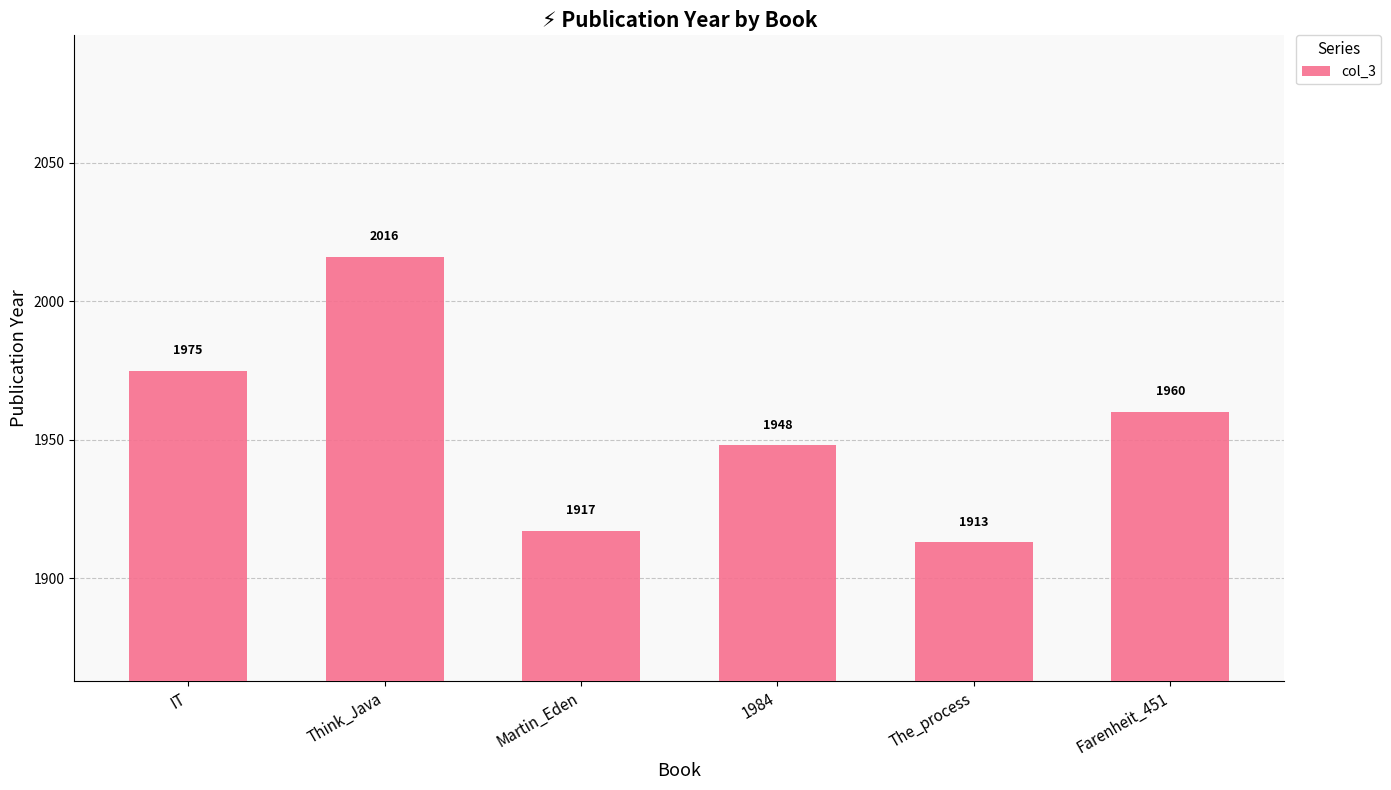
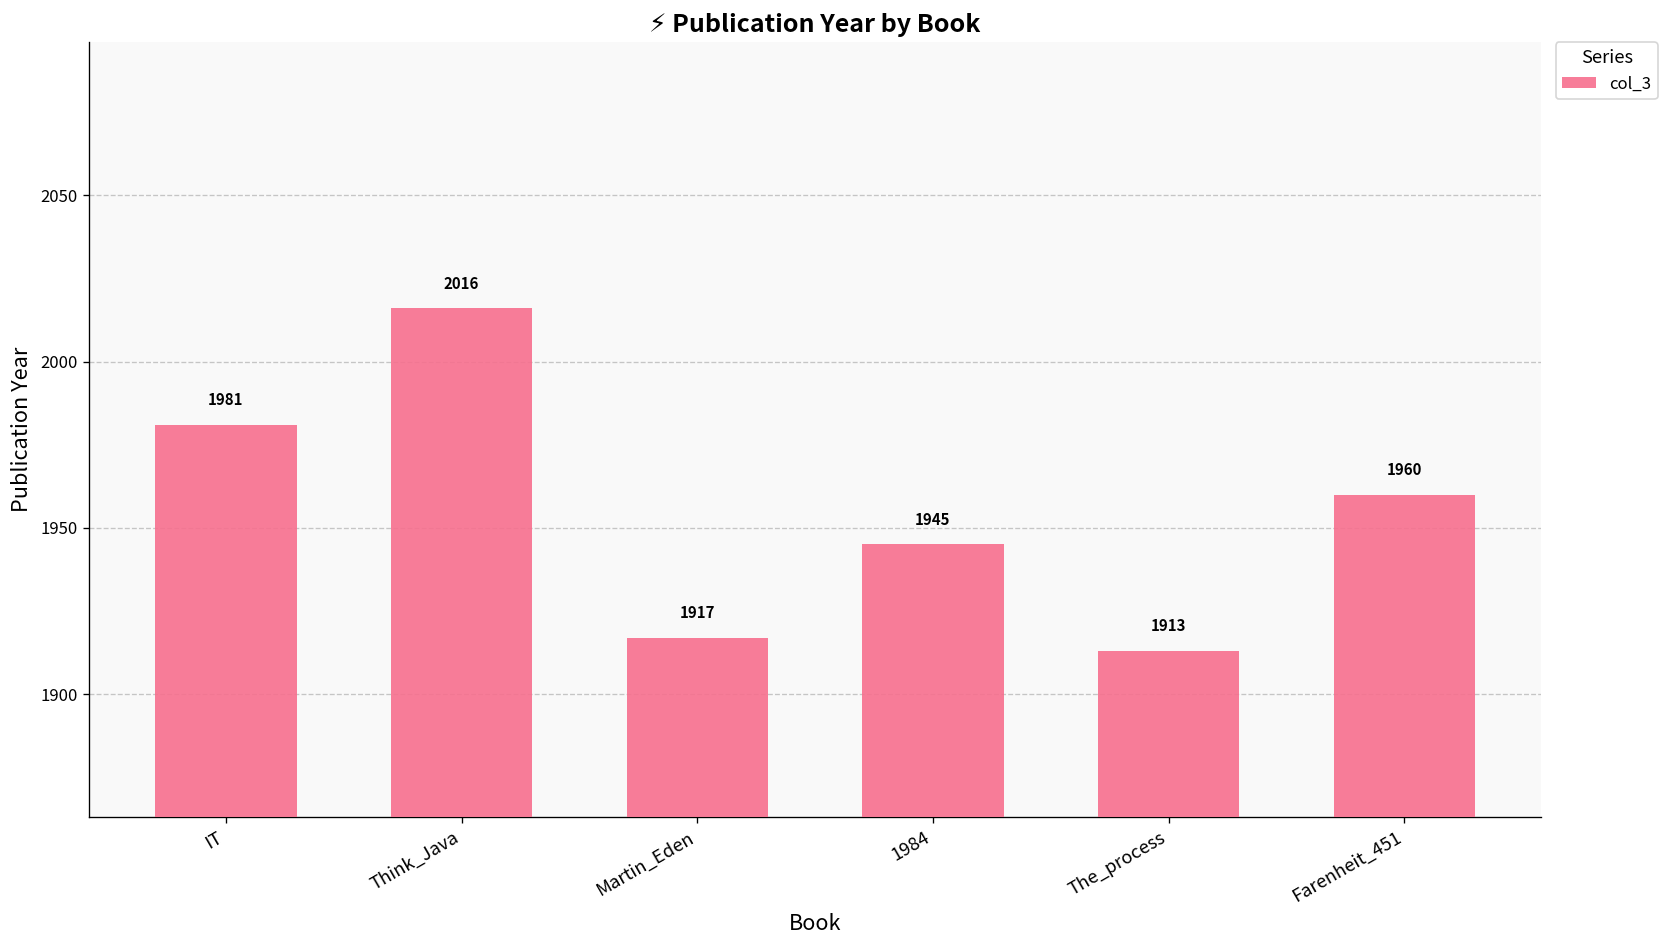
  {
-   "IT": 1975,
+   "IT": 1981,
    "Think_Java": 2016,
    "Martin_Eden": 1917,
-   "1984": 1948,
+   "1984": 1945,
    "The_process": 1913,
    "Farenheit_451": 1960
  }
